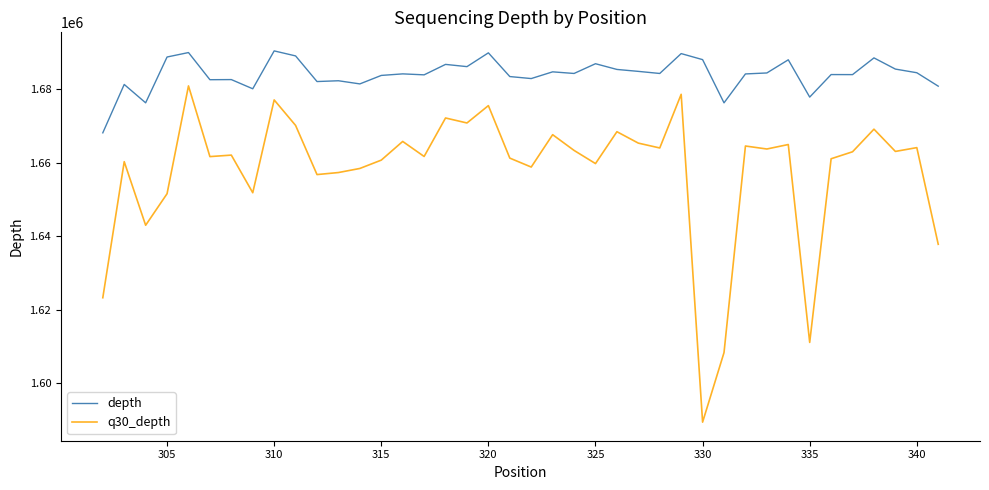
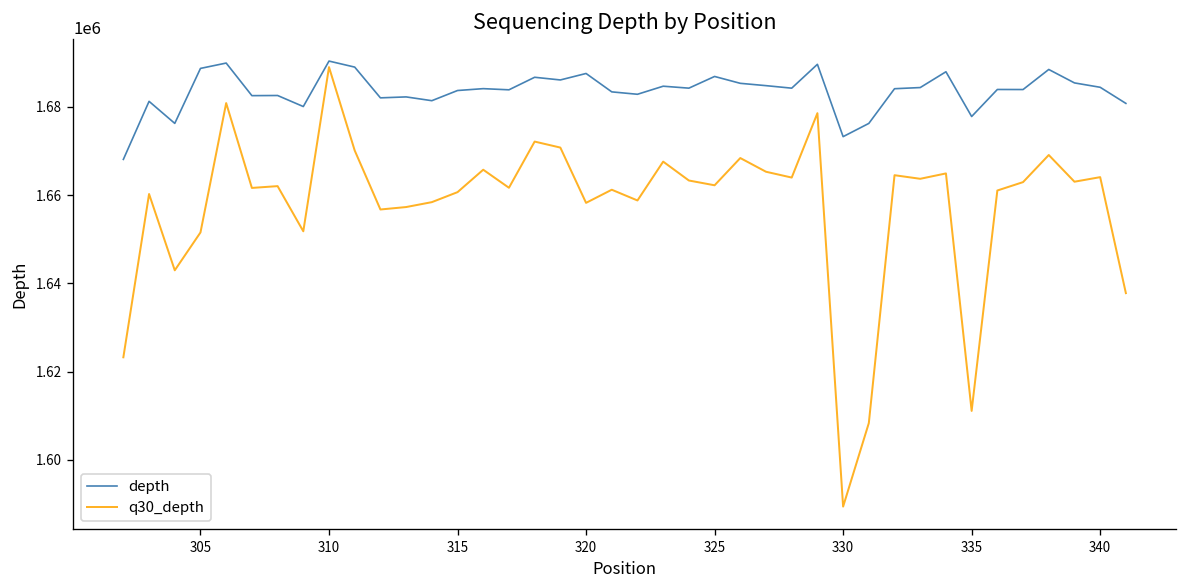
  {
    "depth": {
      "305": 1689000,
      "310": 1690000,
      "315": 1684000,
-     "320": 1690000,
+     "320": 1688000,
      "325": 1687000,
-     "330": 1688000,
+     "330": 1673000,
      "335": 1678000,
      "340": 1684000
    },
    "q30_depth": {
      "305": 1652000,
-     "310": 1677000,
+     "310": 1689000,
      "315": 1661000,
-     "320": 1675000,
-     "325": 1660000,
+     "320": 1658000,
+     "325": 1662000,
      "330": 1589000,
      "335": 1611000,
      "340": 1664000
    }
  }
